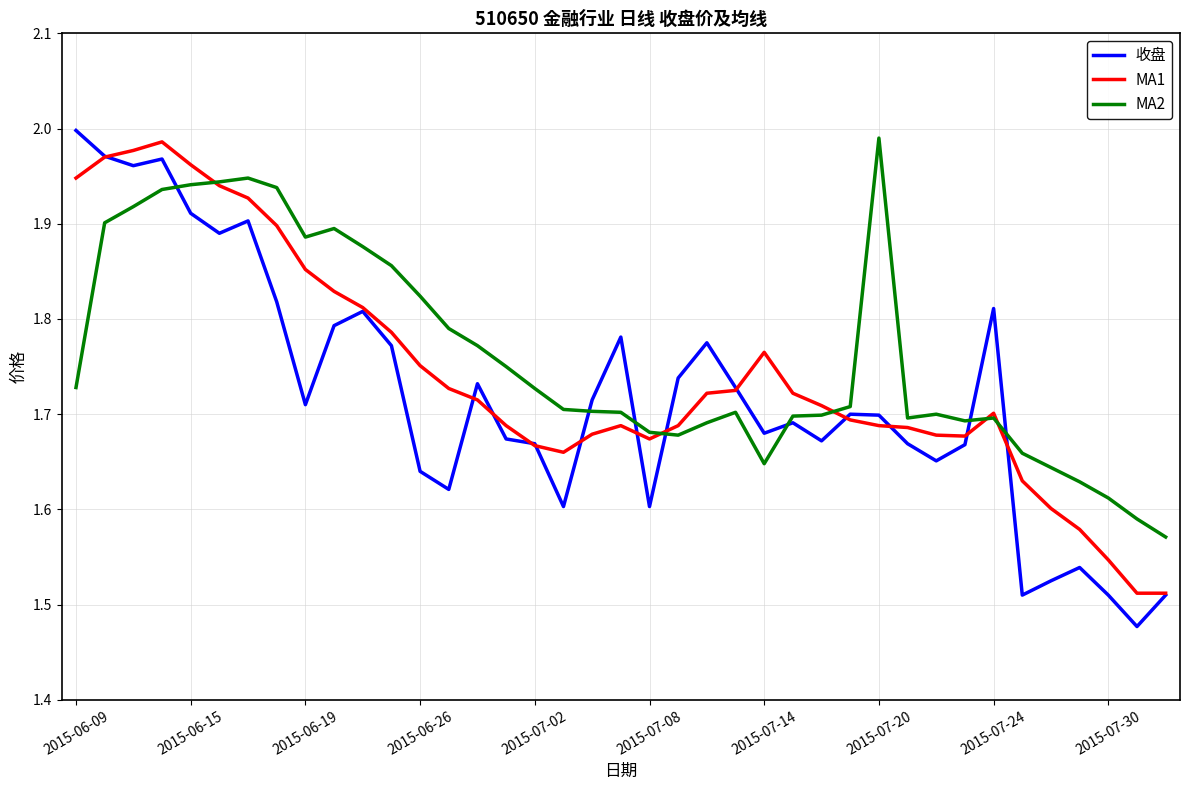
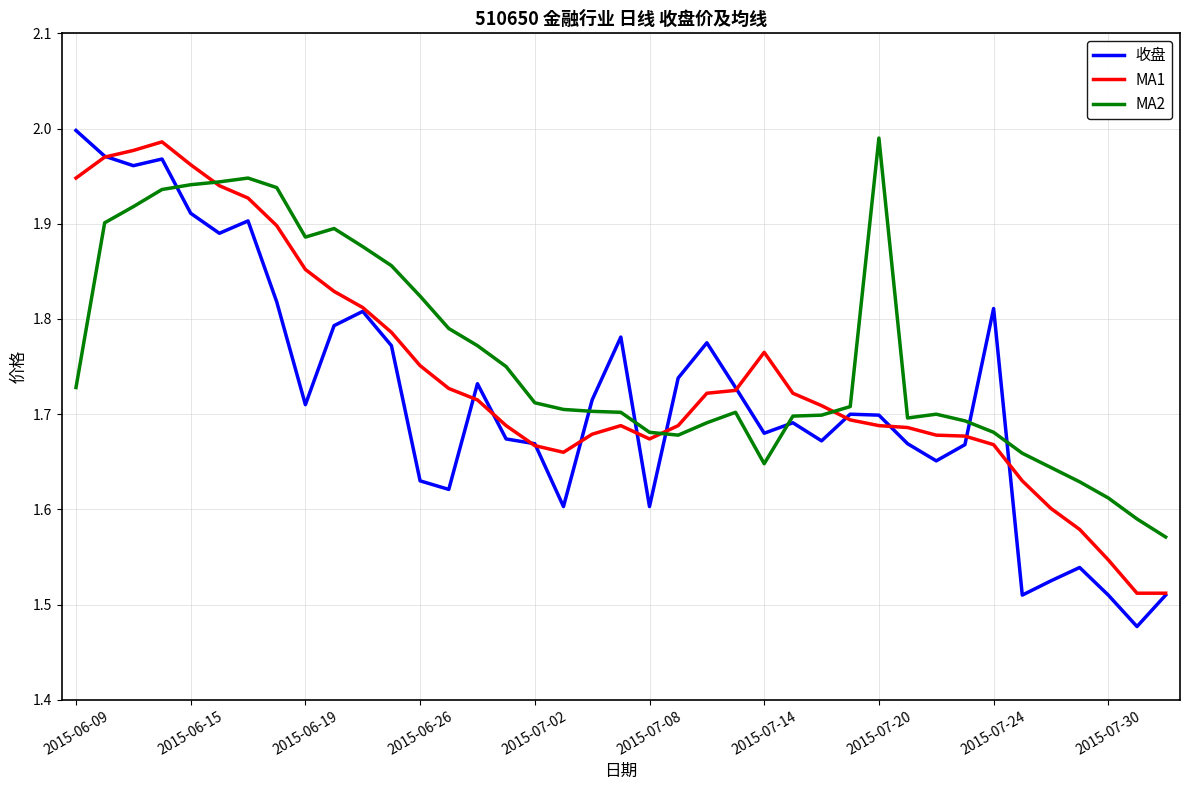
  {
    "收盘": {
      "2015-06-09": 2.00,
      "2015-06-15": 1.91,
      "2015-06-19": 1.71,
-     "2015-06-26": 1.64,
+     "2015-06-26": 1.63,
      "2015-07-08": 1.60,
      "2015-07-14": 1.68,
      "2015-07-20": 1.70,
      "2015-07-24": 1.81,
      "2015-07-30": 1.51
    },
    "MA1": {
      "2015-06-09": 1.95,
      "2015-06-15": 1.96,
      "2015-06-19": 1.85,
      "2015-06-26": 1.75,
      "2015-07-08": 1.67,
      "2015-07-14": 1.77,
      "2015-07-20": 1.69,
-     "2015-07-24": 1.70,
+     "2015-07-24": 1.67,
      "2015-07-30": 1.55
    },
    "MA2": {
      "2015-06-09": 1.73,
      "2015-06-15": 1.94,
      "2015-06-19": 1.89,
      "2015-06-26": 1.82,
-     "2015-07-02": 1.73,
+     "2015-07-02": 1.71,
      "2015-07-08": 1.68,
      "2015-07-14": 1.65,
      "2015-07-20": 1.99,
-     "2015-07-24": 1.70,
+     "2015-07-24": 1.68,
      "2015-07-30": 1.61
    }
  }
